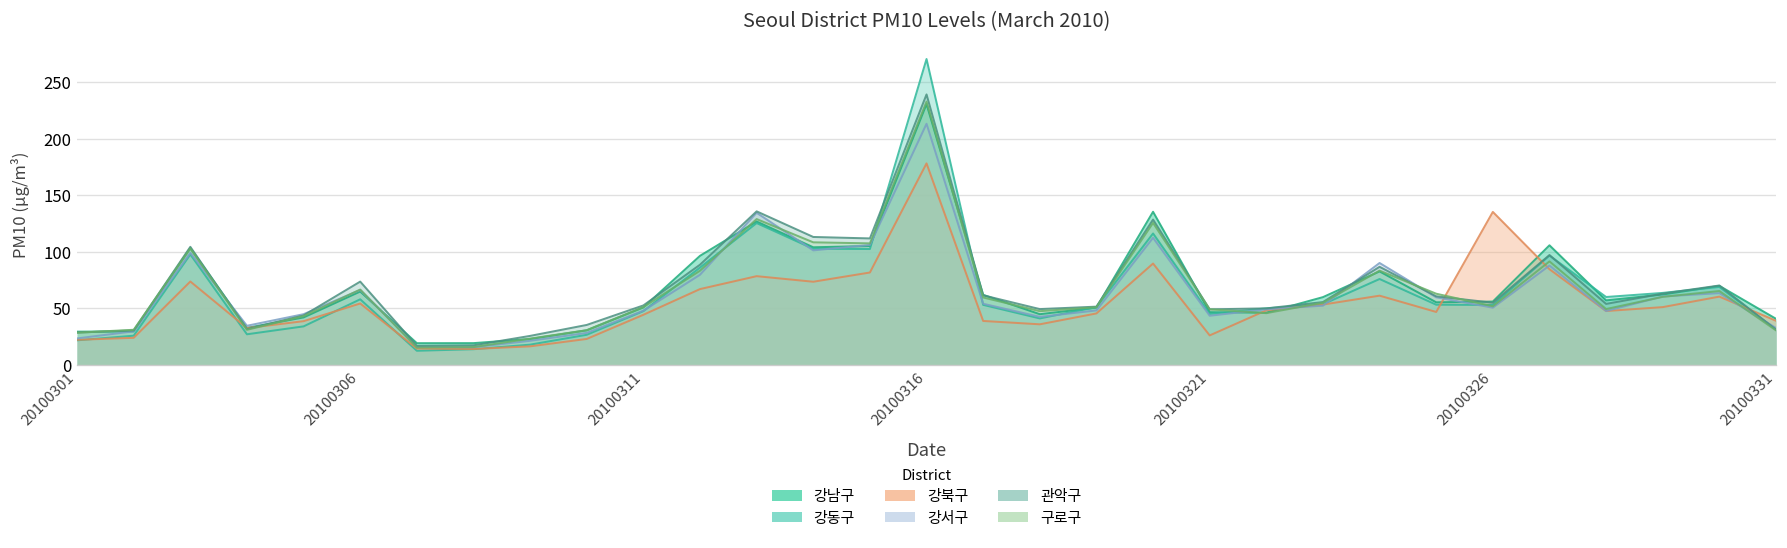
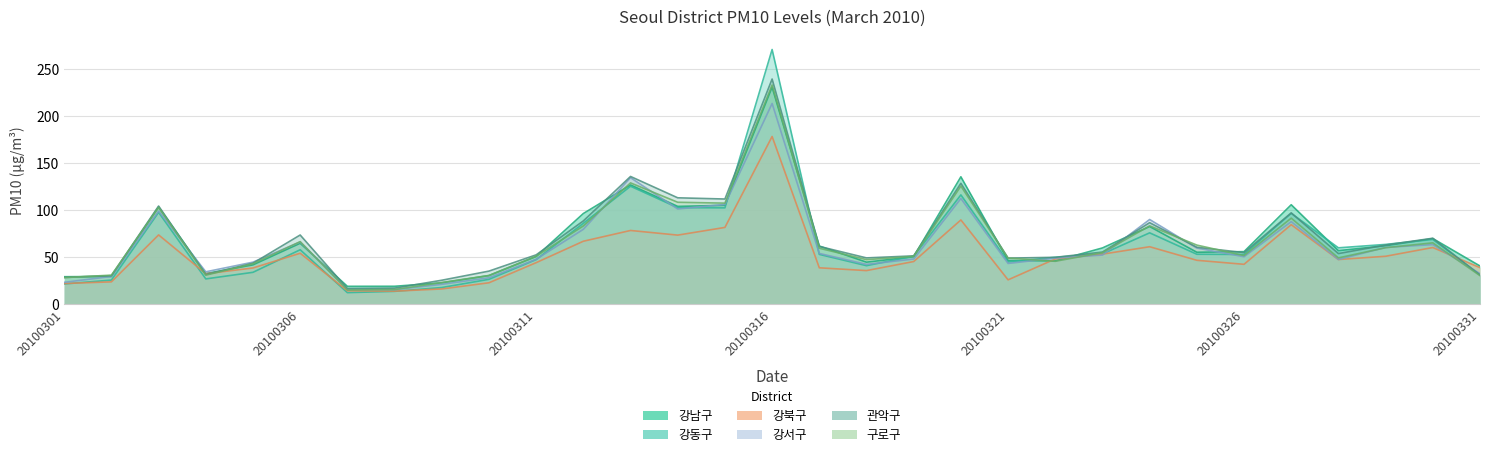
  {
    "강북구": {
      "20100306": 50,
      "20100311": 40,
      "20100316": 180,
      "20100321": 30,
-     "20100326": 140
+     "20100326": 40
    }
  }
